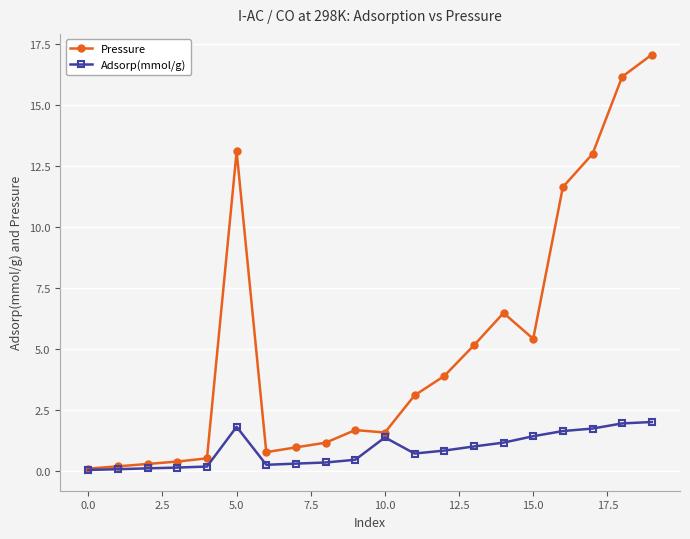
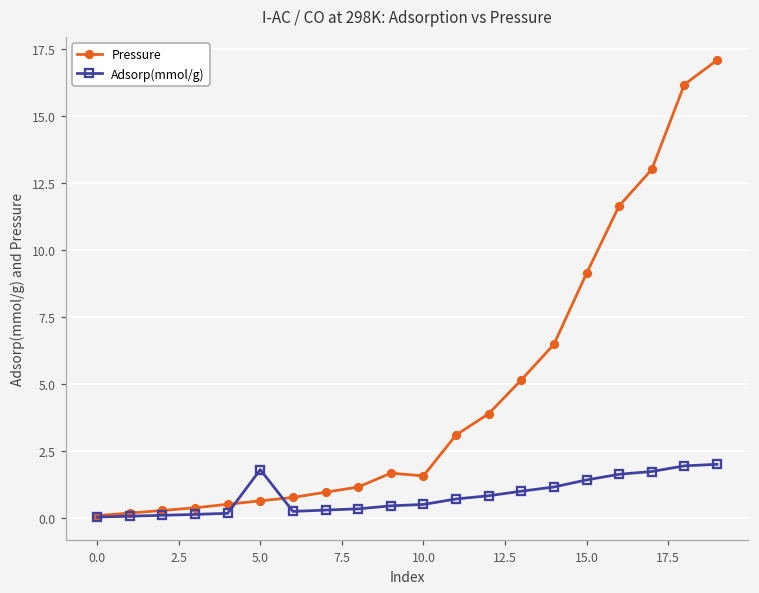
  {
    "Pressure": {
-     "5.0": 13.1,
+     "5.0": 0.7,
      "10.0": 1.6,
-     "15.0": 5.4
+     "15.0": 9.1
    },
    "Adsorp(mmol/g)": {
      "5.0": 1.8,
-     "10.0": 1.4,
+     "10.0": 0.5,
      "15.0": 1.4
    }
  }
